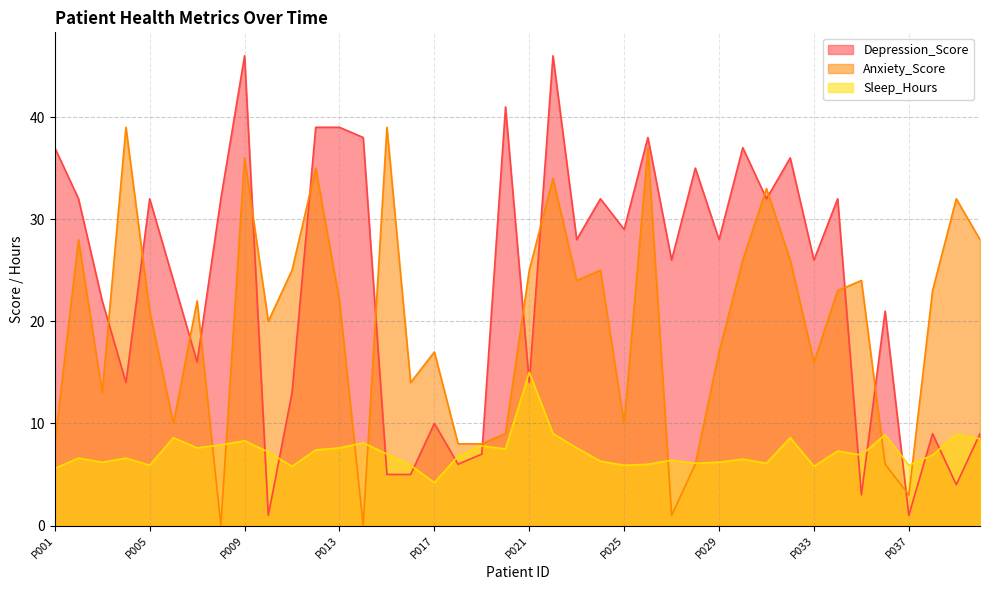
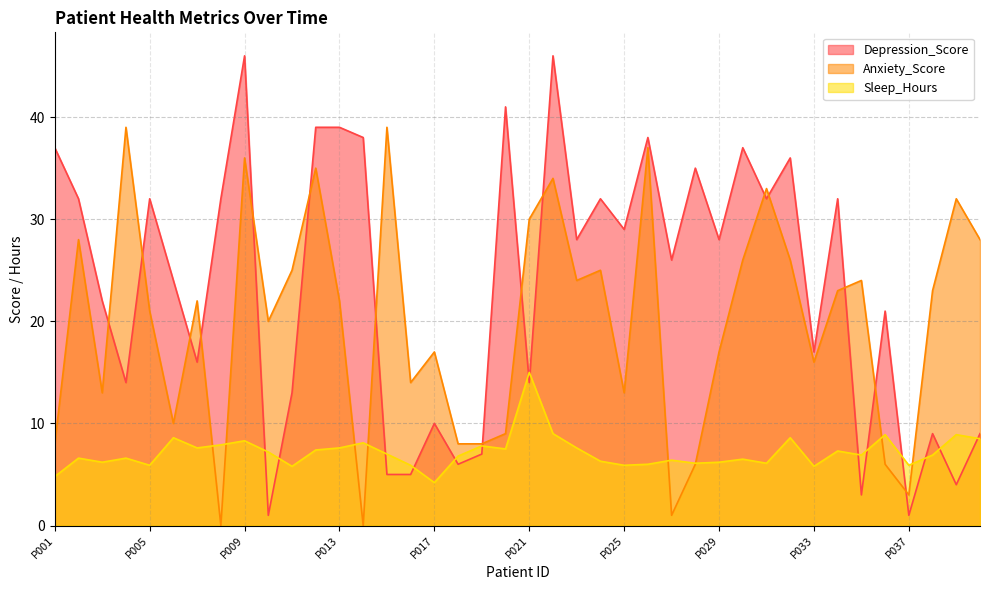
  {
    "Depression_Score": {
      "P001": 37,
      "P005": 32,
      "P009": 46,
      "P013": 39,
      "P017": 10,
      "P021": 14,
      "P025": 29,
      "P029": 28,
-     "P033": 26,
+     "P033": 17,
      "P037": 1
    },
    "Anxiety_Score": {
      "P001": 8,
      "P005": 21,
      "P009": 36,
      "P013": 22,
      "P017": 17,
-     "P021": 25,
-     "P025": 10,
+     "P021": 30,
+     "P025": 13,
      "P029": 17,
      "P033": 16,
      "P037": 3
    },
    "Sleep_Hours": {
-     "P001": 5.6,
+     "P001": 4.8,
      "P005": 5.9,
      "P009": 8.3,
      "P013": 7.6,
      "P017": 4.2,
      "P021": 15.0,
      "P025": 5.9,
      "P029": 6.2,
      "P033": 5.8,
      "P037": 5.9
    }
  }
